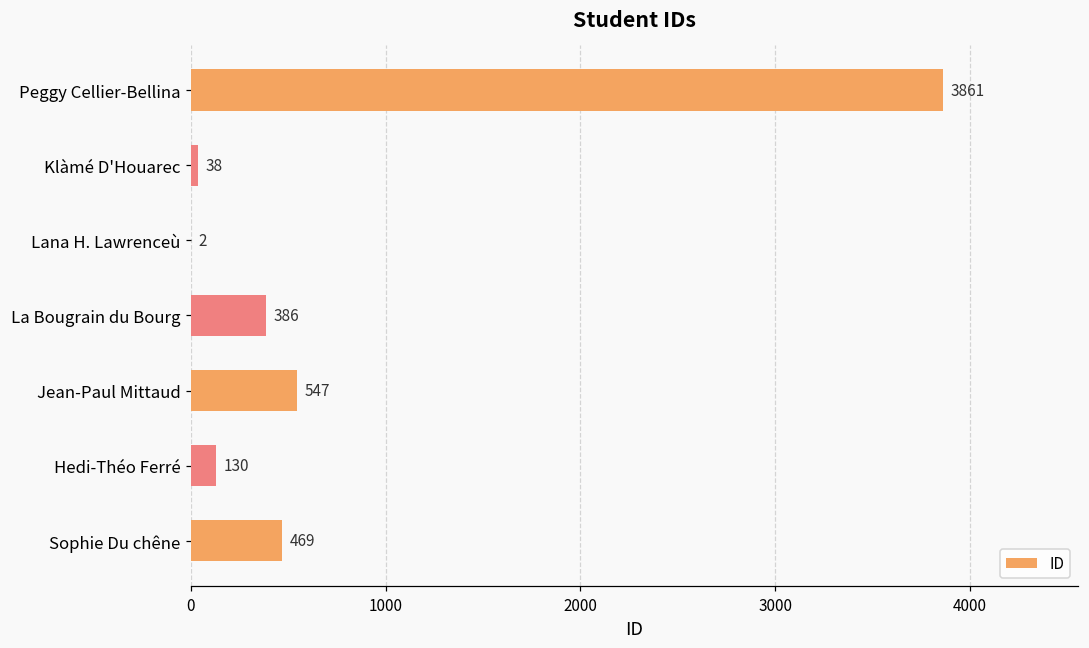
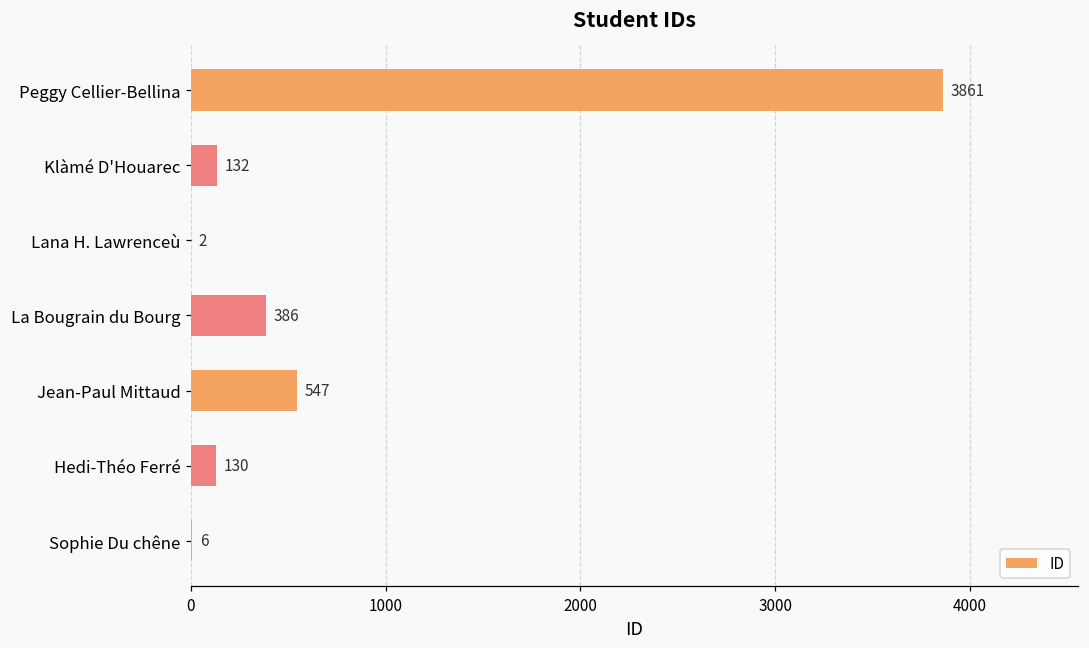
  {
    "Peggy Cellier-Bellina": 3861,
-   "Klàmé D'Houarec": 38,
+   "Klàmé D'Houarec": 132,
    "Lana H. Lawrenceù": 2,
    "La Bougrain du Bourg": 386,
    "Jean-Paul Mittaud": 547,
    "Hedi-Théo Ferré": 130,
-   "Sophie Du chêne": 469
+   "Sophie Du chêne": 6
  }
